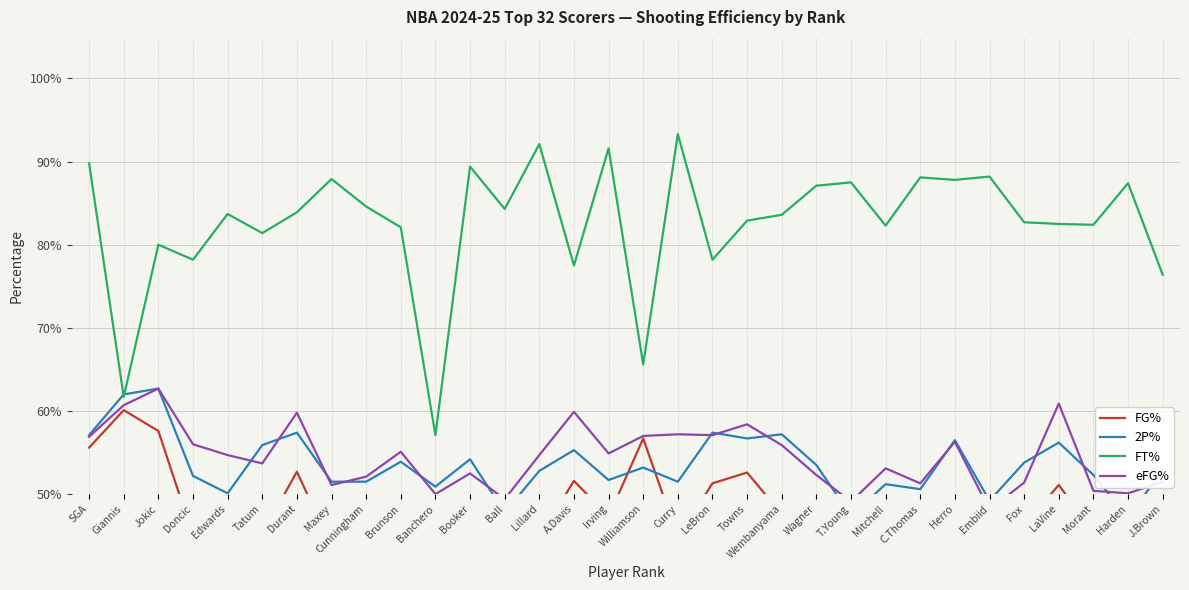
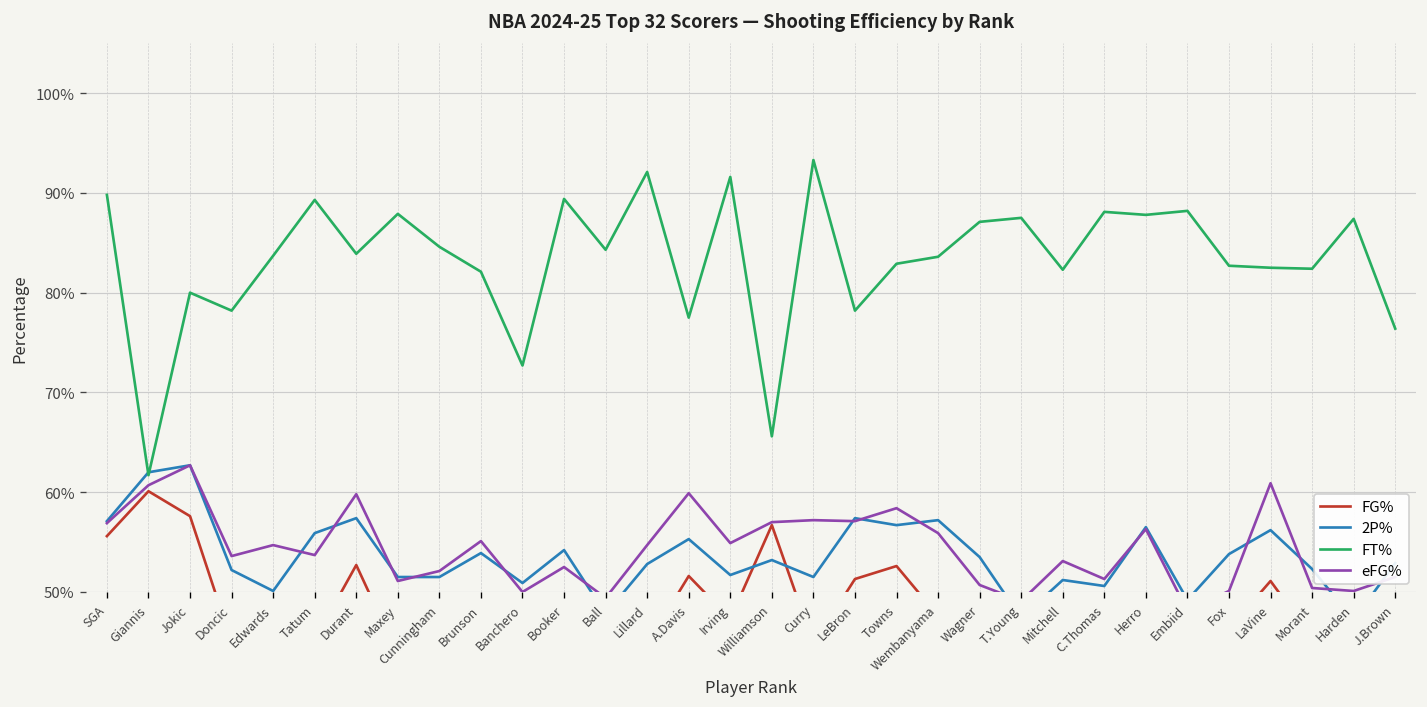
  {
    "FG%": {
      "SGA": "56%",
      "Giannis": "60%",
      "Jokic": "58%",
      "Durant": "53%",
      "A.Davis": "52%",
      "LeBron": "51%",
      "Towns": "53%",
      "LaVine": "51%"
    },
    "2P%": {
      "Doncic": "52%",
      "Edwards": "50%",
      "Tatum": "56%",
      "Durant": "57%",
      "Maxey": "52%",
      "Cunningham": "52%",
      "Brunson": "54%",
      "Banchero": "51%",
      "Booker": "54%",
      "Lillard": "53%",
      "A.Davis": "55%",
      "Irving": "52%",
      "Williamson": "53%",
      "Curry": "52%",
      "Towns": "57%",
      "Wembanyama": "57%",
      "Wagner": "54%",
      "Mitchell": "51%",
      "C.Thomas": "51%",
      "Fox": "54%",
      "LaVine": "56%",
      "Morant": "52%"
    },
    "FT%": {
      "SGA": "90%",
      "Jokic": "80%",
      "Doncic": "78%",
      "Edwards": "84%",
-     "Tatum": "81%",
+     "Tatum": "89%",
      "Durant": "84%",
      "Maxey": "88%",
      "Cunningham": "85%",
      "Brunson": "82%",
-     "Banchero": "57%",
+     "Banchero": "73%",
      "Booker": "89%",
      "Ball": "84%",
      "Lillard": "92%",
      "A.Davis": "78%",
      "Irving": "92%",
      "Williamson": "66%",
      "Curry": "93%",
      "LeBron": "78%",
      "Towns": "83%",
      "Wembanyama": "84%",
      "Wagner": "87%",
      "T.Young": "88%",
      "Mitchell": "82%",
      "C.Thomas": "88%",
      "Herro": "88%",
      "Embiid": "88%",
      "Fox": "83%",
      "LaVine": "83%",
      "Morant": "82%",
      "Harden": "87%",
      "J.Brown": "76%"
    },
    "eFG%": {
      "Giannis": "61%",
-     "Doncic": "56%",
+     "Doncic": "54%",
      "Edwards": "55%",
      "Tatum": "54%",
      "Durant": "60%",
      "Maxey": "51%",
      "Cunningham": "52%",
      "Brunson": "55%",
      "Banchero": "50%",
      "Booker": "53%",
      "Lillard": "55%",
      "A.Davis": "60%",
      "Irving": "55%",
      "Curry": "57%",
      "Towns": "58%",
      "Wembanyama": "56%",
-     "Wagner": "52%",
+     "Wagner": "51%",
      "Mitchell": "53%",
      "C.Thomas": "51%",
-     "Fox": "51%",
+     "Fox": "50%",
      "LaVine": "61%",
      "Morant": "50%",
      "Harden": "50%"
    }
  }
